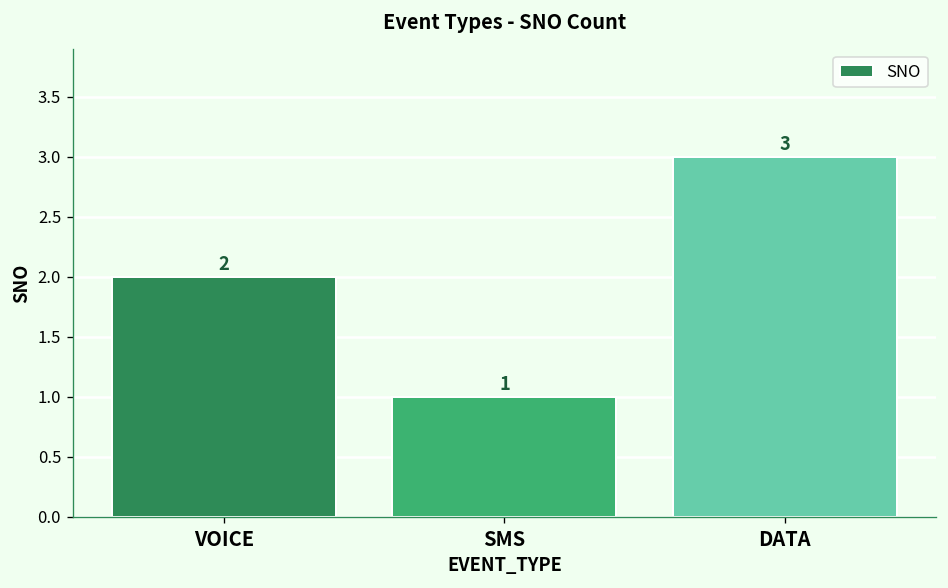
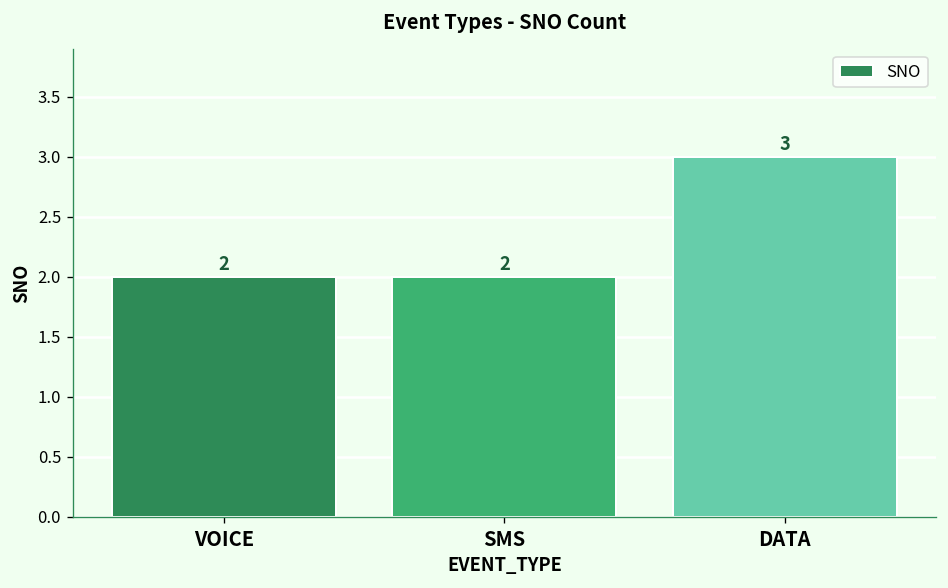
  {
    "VOICE": 2,
-   "SMS": 1,
+   "SMS": 2,
    "DATA": 3
  }
